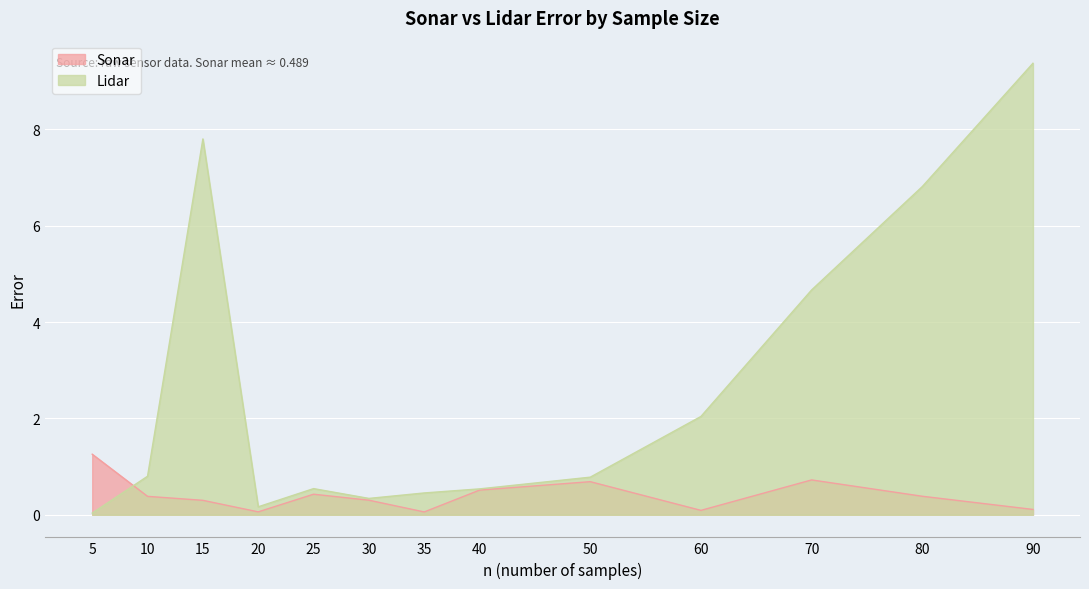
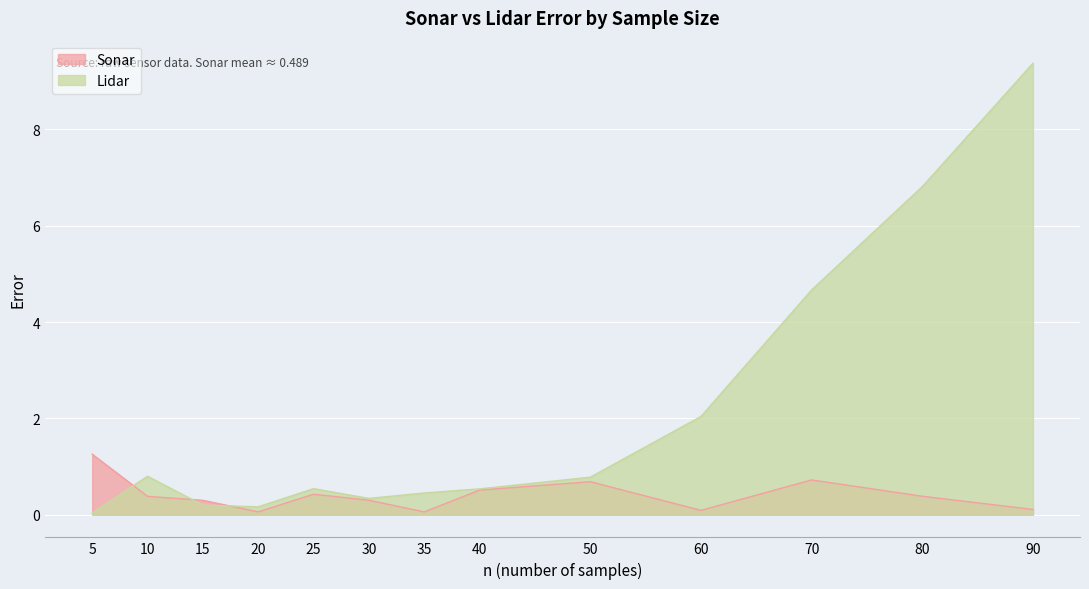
  {
    "Sonar": {
      "5": 1.3,
      "10": 0.4,
      "15": 0.3,
      "20": 0.1,
      "25": 0.4,
      "35": 0.1,
      "50": 0.7,
      "60": 0.1,
      "70": 0.7,
      "80": 0.4,
      "90": 0.1
    },
    "Lidar": {
      "5": 0.0,
      "10": 0.8,
-     "15": 7.8,
+     "15": 0.2,
      "20": 0.2,
      "25": 0.5,
      "35": 0.5,
      "50": 0.8,
      "60": 2.0,
      "70": 4.7,
      "80": 6.8,
      "90": 9.4
    }
  }
